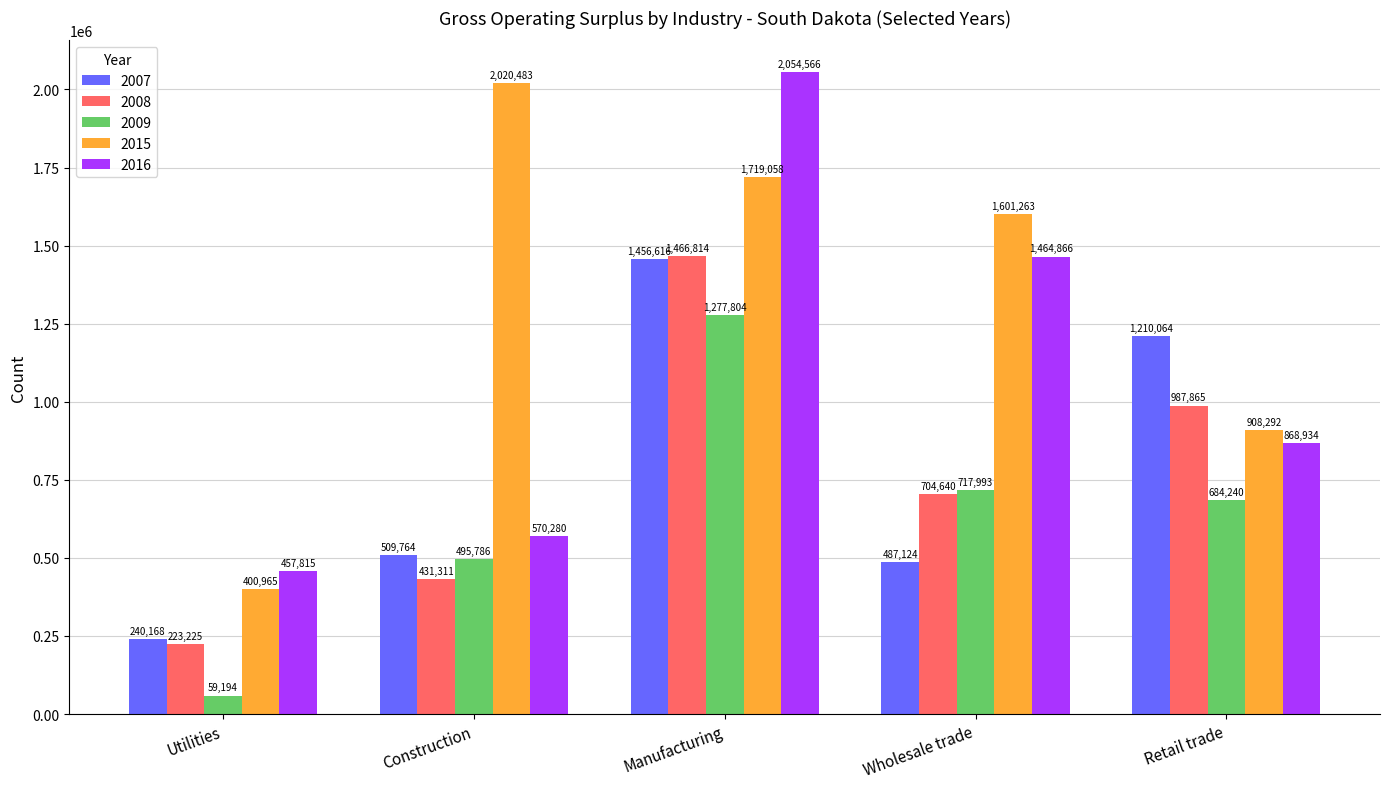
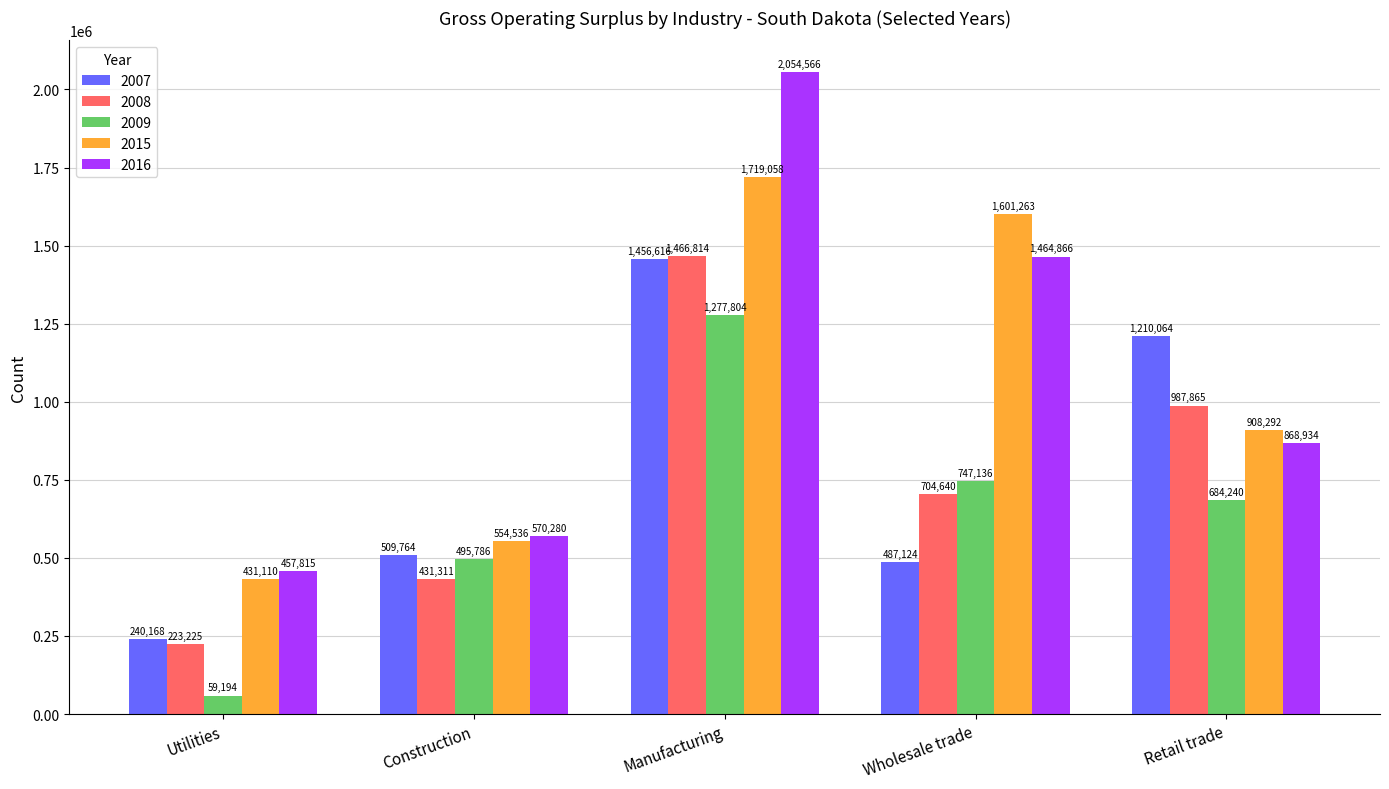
  {
    "2007": {
      "Utilities": "240,168",
      "Construction": "509,764",
      "Manufacturing": "1,456,616",
      "Wholesale trade": "487,124",
      "Retail trade": "1,210,064"
    },
    "2008": {
      "Utilities": "223,225",
      "Construction": "431,311",
      "Manufacturing": "1,466,814",
      "Wholesale trade": "704,640",
      "Retail trade": "987,865"
    },
    "2009": {
      "Utilities": "59,194",
      "Construction": "495,786",
      "Manufacturing": "1,277,804",
-     "Wholesale trade": "717,993",
+     "Wholesale trade": "747,136",
      "Retail trade": "684,240"
    },
    "2015": {
-     "Utilities": "400,965",
-     "Construction": "2,020,483",
+     "Utilities": "431,110",
+     "Construction": "554,536",
      "Manufacturing": "1,719,058",
      "Wholesale trade": "1,601,263",
      "Retail trade": "908,292"
    },
    "2016": {
      "Utilities": "457,815",
      "Construction": "570,280",
      "Manufacturing": "2,054,566",
      "Wholesale trade": "1,464,866",
      "Retail trade": "868,934"
    }
  }
